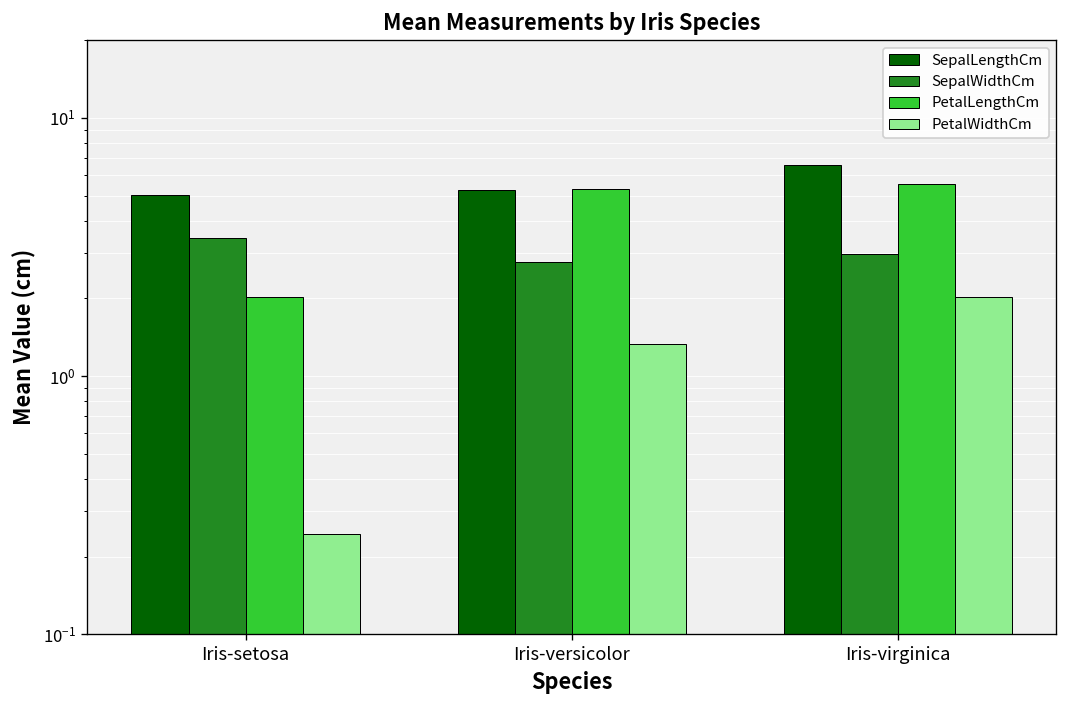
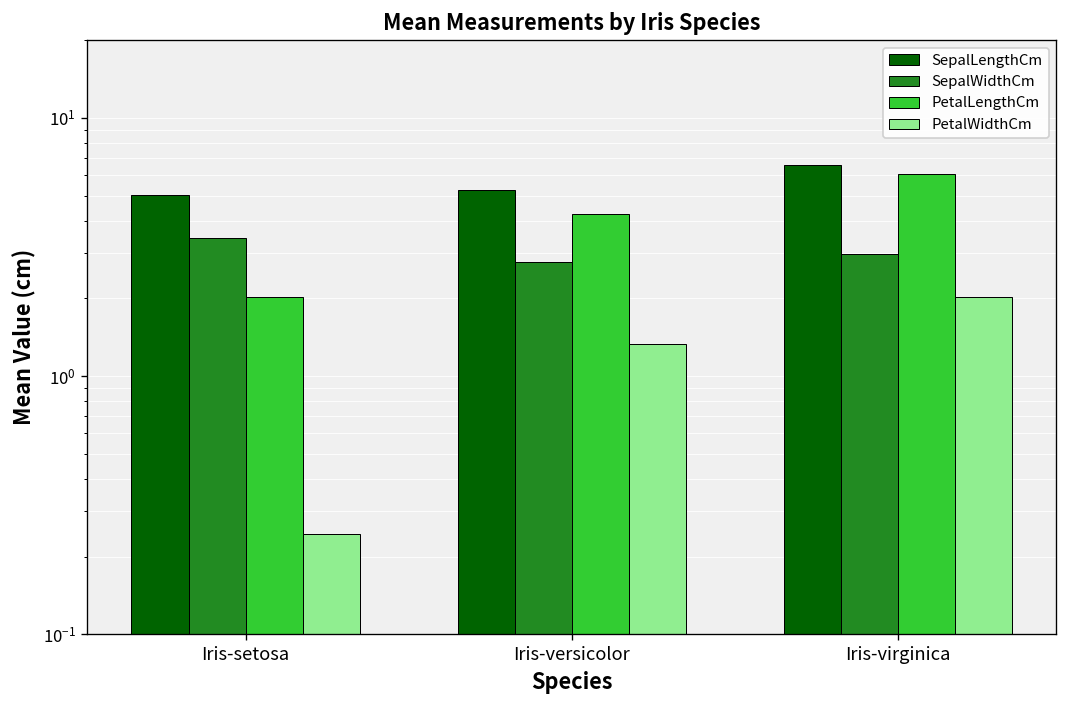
  {
    "SepalLengthCm": {
      "Iris-setosa": 5.0,
      "Iris-versicolor": 5.3,
      "Iris-virginica": 6.6
    },
    "SepalWidthCm": {
      "Iris-setosa": 3.4,
      "Iris-versicolor": 2.8,
      "Iris-virginica": 3.0
    },
    "PetalLengthCm": {
      "Iris-setosa": 2.0,
-     "Iris-versicolor": 5.3,
-     "Iris-virginica": 5.6
+     "Iris-versicolor": 4.3,
+     "Iris-virginica": 6.1
    },
    "PetalWidthCm": {
      "Iris-setosa": 0.24,
      "Iris-versicolor": 1.3,
      "Iris-virginica": 2.0
    }
  }
